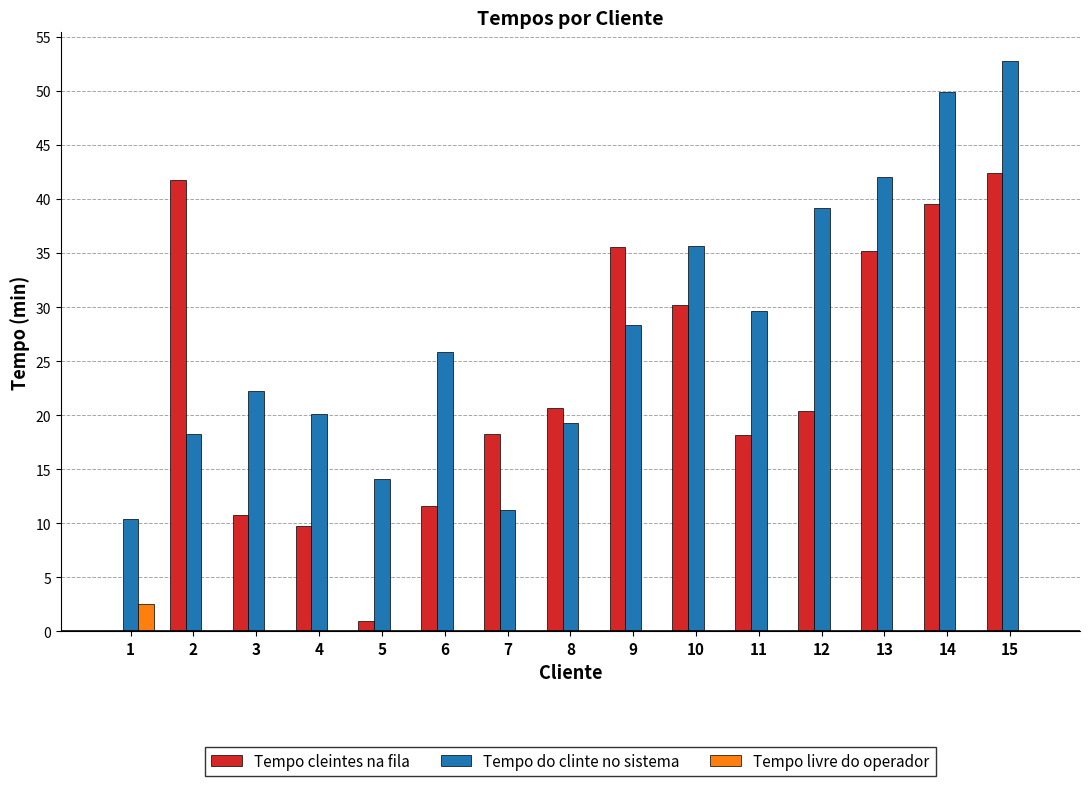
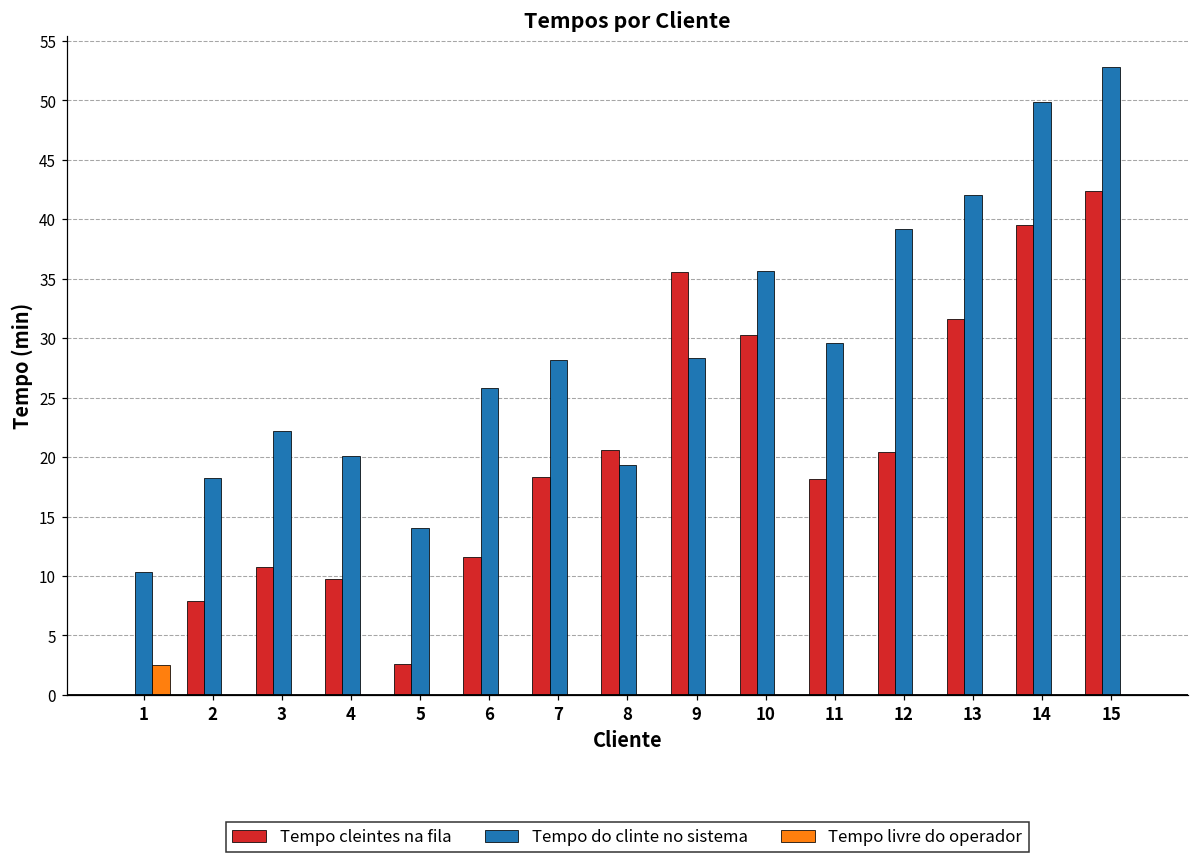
  {
    "Tempo cleintes na fila": {
      "1": 0.0,
-     "2": 41.7,
+     "2": 7.9,
      "3": 10.8,
      "4": 9.7,
-     "5": 1.0,
+     "5": 2.6,
      "6": 11.6,
      "7": 18.3,
      "8": 20.6,
      "9": 35.6,
      "10": 30.2,
      "11": 18.2,
      "12": 20.4,
-     "13": 35.2,
+     "13": 31.7,
      "14": 39.5,
      "15": 42.4
    },
    "Tempo do clinte no sistema": {
      "1": 10.4,
      "2": 18.3,
      "3": 22.2,
      "4": 20.1,
      "5": 14.1,
      "6": 25.8,
-     "7": 11.3,
+     "7": 28.1,
      "8": 19.3,
      "9": 28.3,
      "10": 35.7,
      "11": 29.6,
      "12": 39.2,
      "13": 42.0,
      "14": 49.9,
      "15": 52.8
    },
    "Tempo livre do operador": {
      "1": 2.5,
      "2": 0.0,
      "3": 0.0,
      "4": 0.0,
      "5": 0.0,
      "6": 0.0,
      "7": 0.0,
      "8": 0.0,
      "9": 0.0,
      "10": 0.0,
      "11": 0.0,
      "12": 0.0,
      "13": 0.0,
      "14": 0.0,
      "15": 0.0
    }
  }
